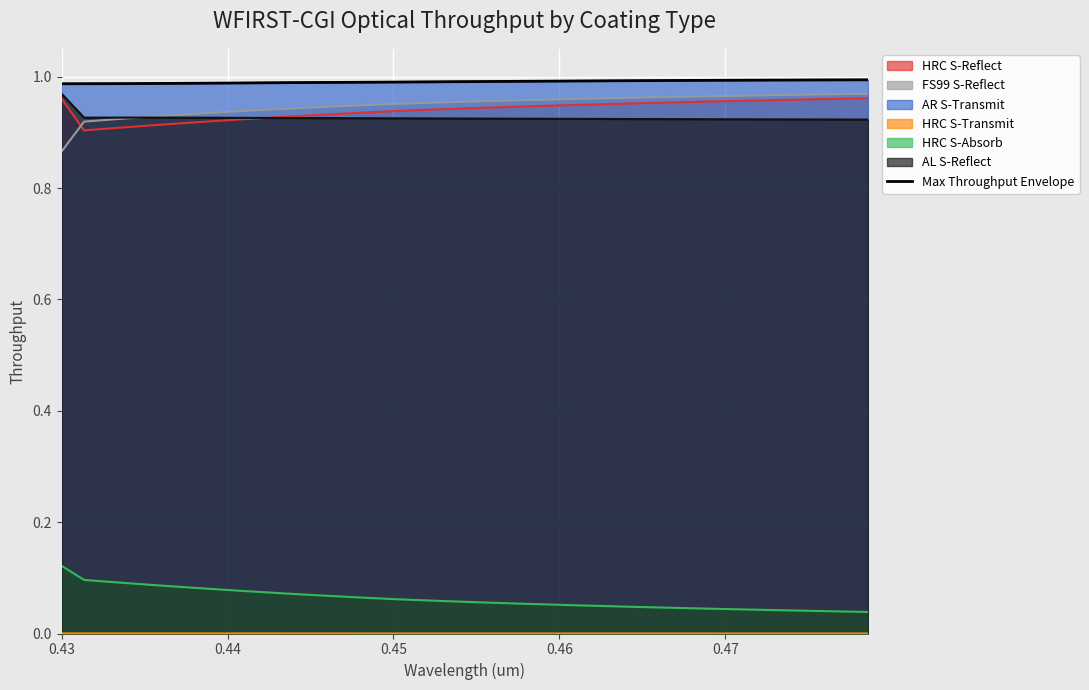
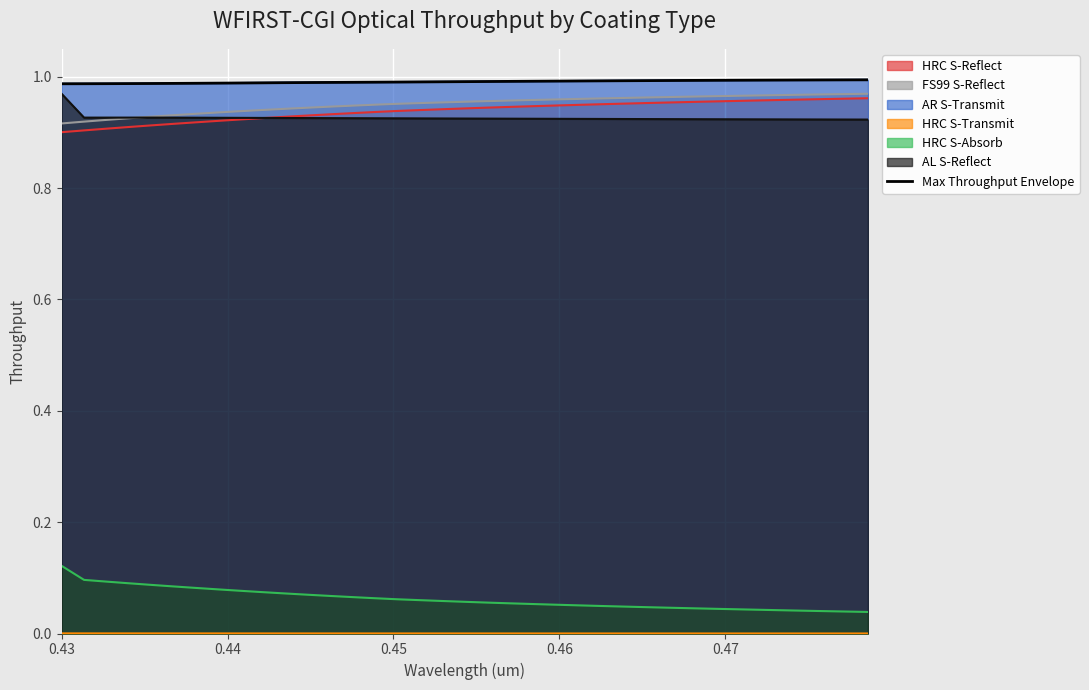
  {
    "HRC S-Reflect": {
-     "0.43": 0.96
+     "0.43": 0.90
    },
    "FS99 S-Reflect": {
-     "0.43": 0.87
+     "0.43": 0.92
    },
    "AR S-Transmit": {
      "0.43": 0.99
    },
    "HRC S-Transmit": {
      "0.43": 0.00
    },
    "HRC S-Absorb": {
      "0.43": 0.12
    },
    "AL S-Reflect": {
      "0.43": 0.97
    }
  }
